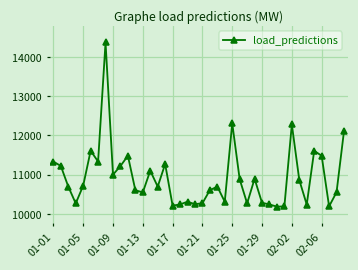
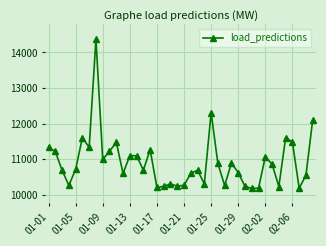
  {
    "01-01": 11300,
    "01-05": 10700,
    "01-09": 11000,
-   "01-13": 10500,
+   "01-13": 11100,
    "01-17": 10200,
    "01-21": 10300,
    "01-25": 12300,
-   "01-29": 10300,
-   "02-02": 12300,
+   "01-29": 10600,
+   "02-02": 11100,
    "02-06": 11500
  }
